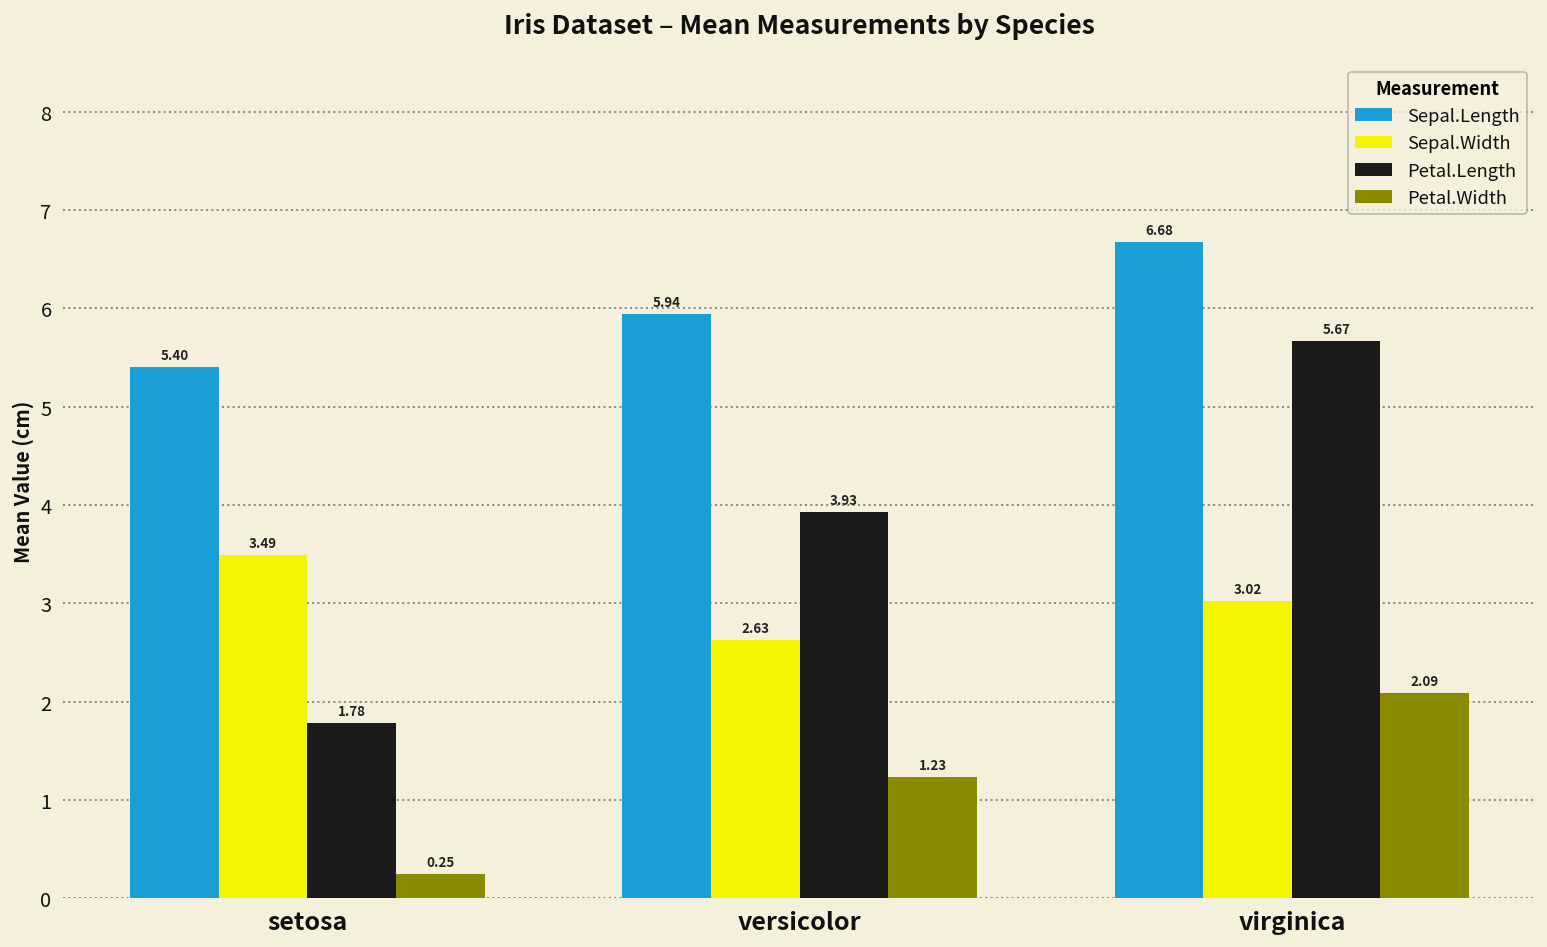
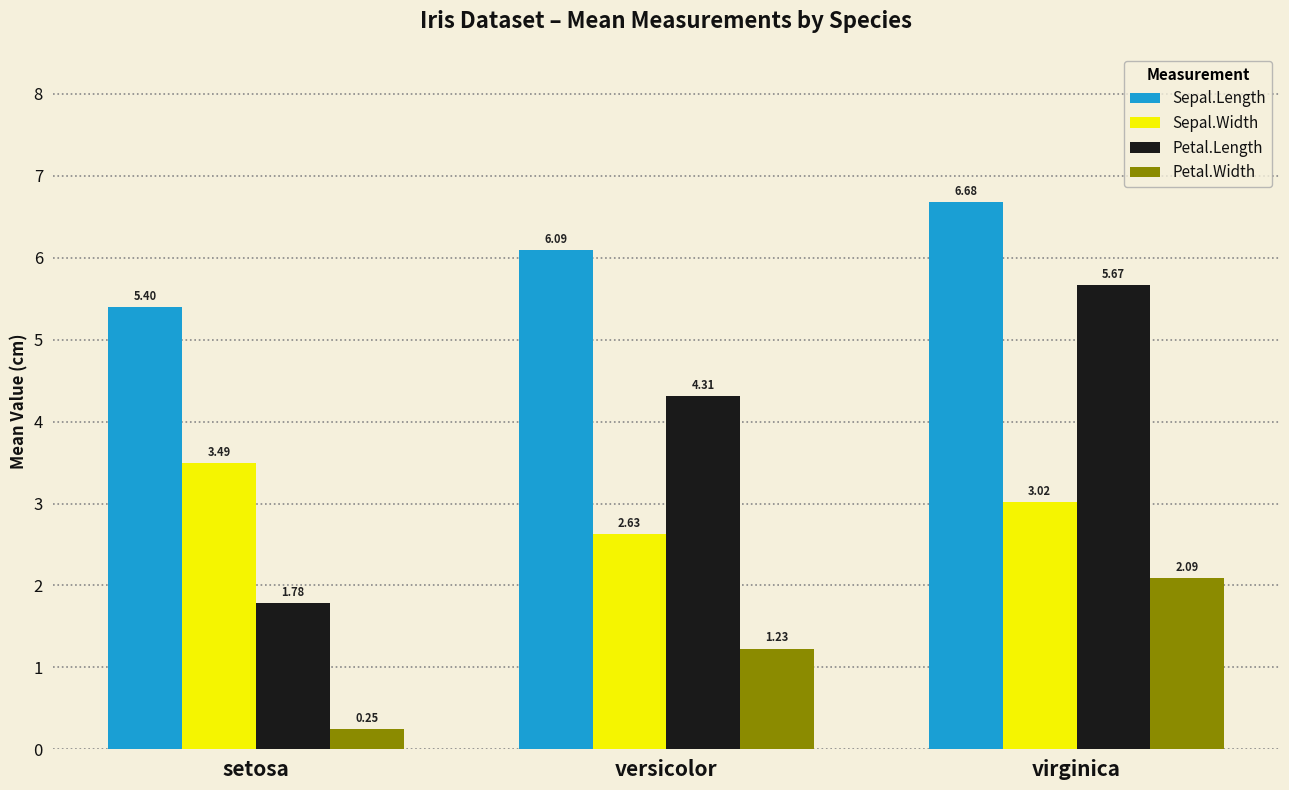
  {
    "Sepal.Length": {
      "setosa": 5.40,
-     "versicolor": 5.94,
+     "versicolor": 6.09,
      "virginica": 6.68
    },
    "Sepal.Width": {
      "setosa": 3.49,
      "versicolor": 2.63,
      "virginica": 3.02
    },
    "Petal.Length": {
      "setosa": 1.78,
-     "versicolor": 3.93,
+     "versicolor": 4.31,
      "virginica": 5.67
    },
    "Petal.Width": {
      "setosa": 0.25,
      "versicolor": 1.23,
      "virginica": 2.09
    }
  }
